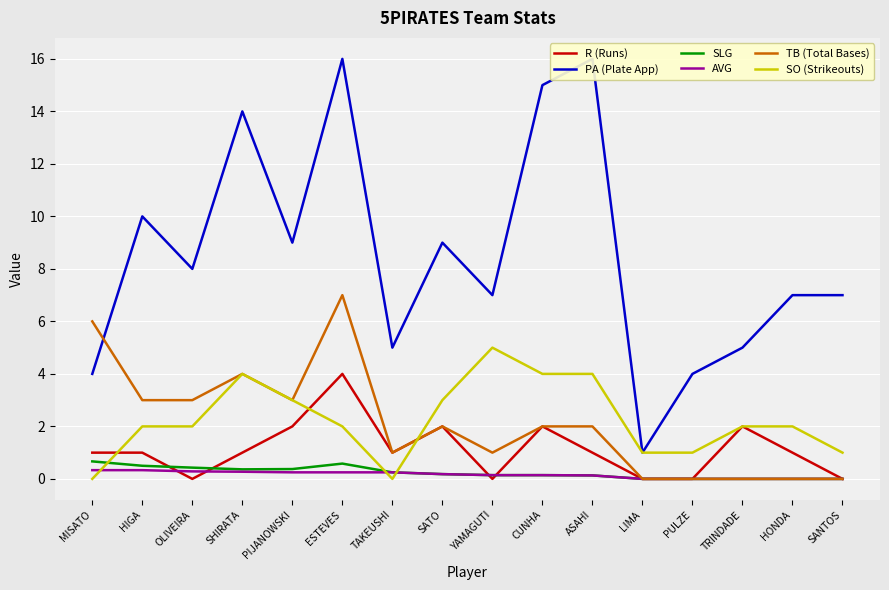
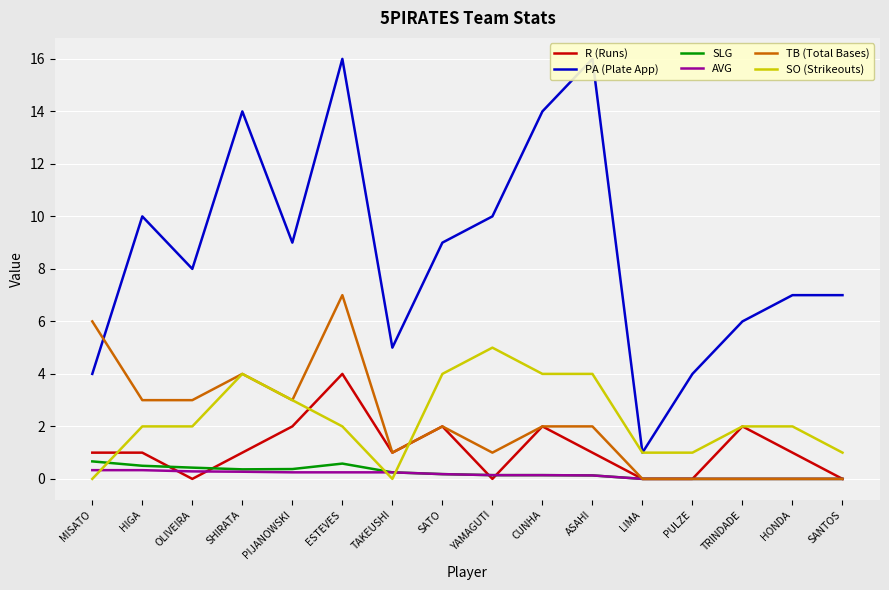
  {
    "R (Runs)": {
      "MISATO": 1,
      "HIGA": 1,
      "OLIVEIRA": 0,
      "SHIRATA": 1,
      "PIJANOWSKI": 2,
      "ESTEVES": 4,
      "YAMAGUTI": 0,
      "ASAHI": 1,
      "HONDA": 1
    },
    "PA (Plate App)": {
      "MISATO": 4,
      "HIGA": 10,
      "OLIVEIRA": 8,
      "SHIRATA": 14,
      "PIJANOWSKI": 9,
      "ESTEVES": 16,
      "TAKEUSHI": 5,
      "SATO": 9,
-     "YAMAGUTI": 7,
-     "CUNHA": 15,
+     "YAMAGUTI": 10,
+     "CUNHA": 14,
      "PULZE": 4,
-     "TRINDADE": 5,
+     "TRINDADE": 6,
      "HONDA": 7,
      "SANTOS": 7
    },
    "SLG": {
      "MISATO": 0.7,
      "HIGA": 0.5,
      "OLIVEIRA": 0.4,
      "PIJANOWSKI": 0.4,
      "ESTEVES": 0.6
    },
    "AVG": {
      "MISATO": 0.3,
      "HIGA": 0.3,
      "OLIVEIRA": 0.3,
      "PIJANOWSKI": 0.3,
      "ESTEVES": 0.3
    },
    "TB (Total Bases)": {
      "MISATO": 6,
      "HIGA": 3,
      "OLIVEIRA": 3,
      "ESTEVES": 7,
      "YAMAGUTI": 1,
      "ASAHI": 2
    },
    "SO (Strikeouts)": {
      "MISATO": 0,
      "HIGA": 2,
      "OLIVEIRA": 2,
      "ESTEVES": 2,
      "TAKEUSHI": 0,
-     "SATO": 3,
+     "SATO": 4,
      "YAMAGUTI": 5,
      "CUNHA": 4,
      "ASAHI": 4,
      "PULZE": 1,
      "HONDA": 2,
      "SANTOS": 1
    }
  }
